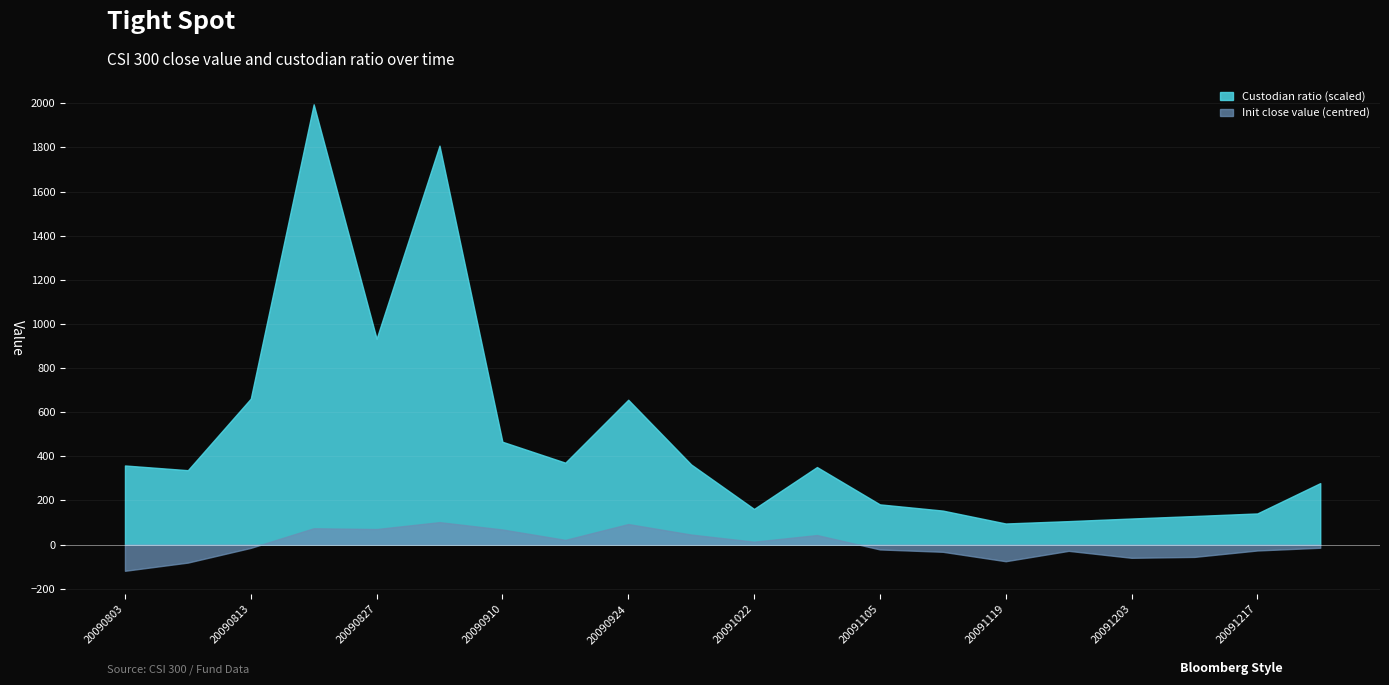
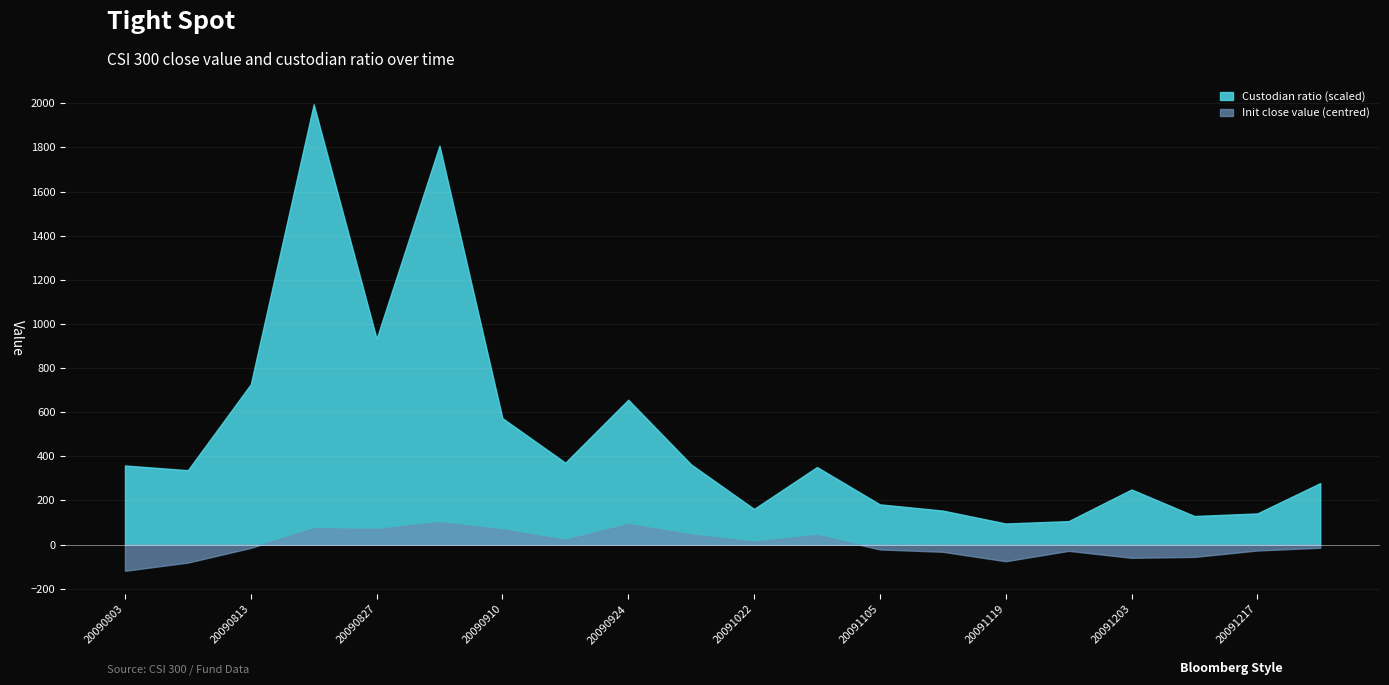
  {
    "Custodian ratio (scaled)": {
      "20090803": 360,
-     "20090813": 660,
+     "20090813": 730,
      "20090827": 930,
-     "20090910": 470,
+     "20090910": 570,
      "20090924": 660,
      "20091022": 160,
      "20091105": 180,
      "20091119": 100,
-     "20091203": 120,
+     "20091203": 250,
      "20091217": 140
    },
    "Init close value (centred)": {
      "20090827": 70,
      "20090910": 70,
      "20090924": 90,
      "20091022": 10
    }
  }
